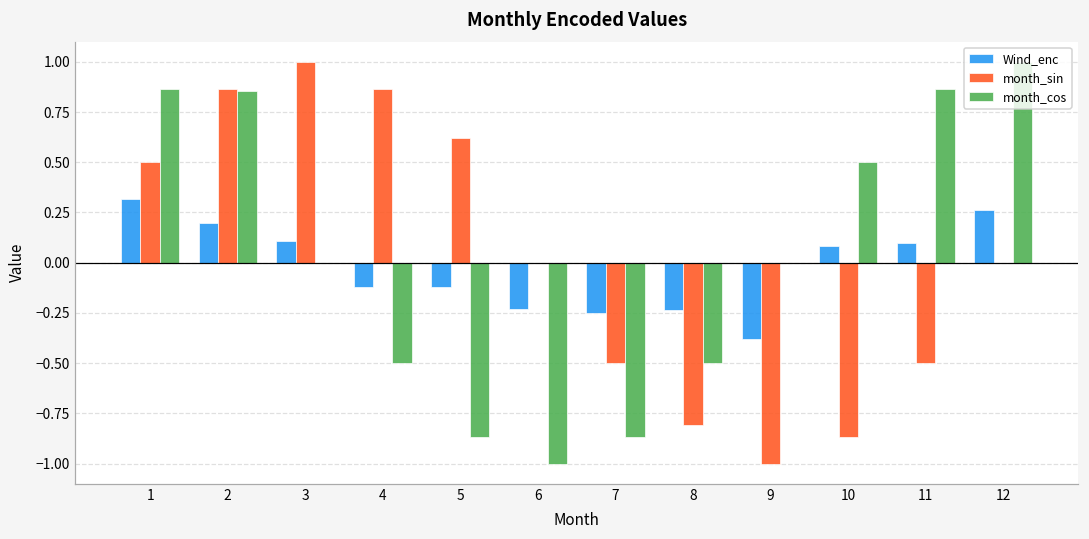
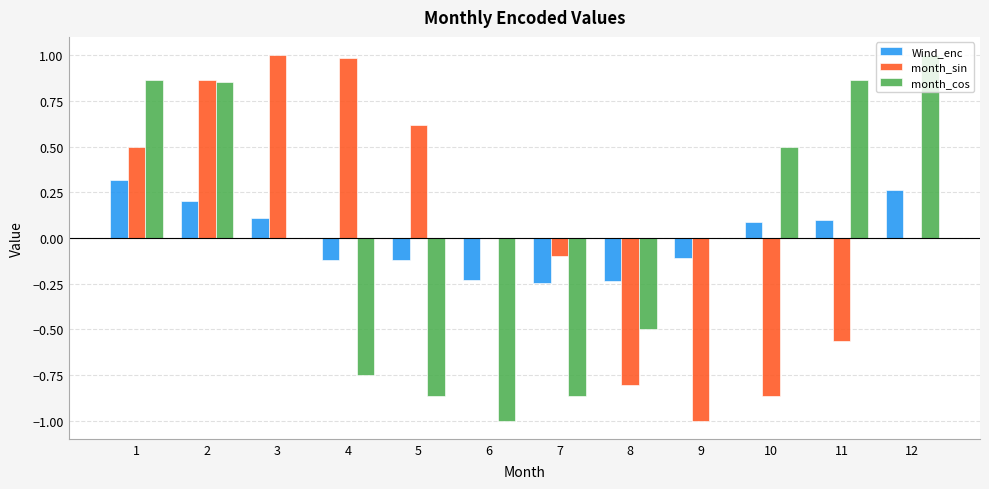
  {
    "Wind_enc": {
      "1": 0.32,
      "2": 0.20,
      "3": 0.11,
      "4": -0.12,
      "5": -0.12,
      "6": -0.23,
      "7": -0.25,
      "8": -0.23,
-     "9": -0.38,
+     "9": -0.11,
      "10": 0.09,
      "11": 0.10,
      "12": 0.26
    },
    "month_sin": {
      "1": 0.50,
      "2": 0.87,
      "3": 1.00,
-     "4": 0.87,
+     "4": 0.98,
      "5": 0.62,
-     "7": -0.50,
+     "7": -0.10,
      "8": -0.81,
      "9": -1.00,
      "10": -0.87,
-     "11": -0.50
+     "11": -0.57
    },
    "month_cos": {
      "1": 0.87,
      "2": 0.85,
-     "4": -0.50,
+     "4": -0.75,
      "5": -0.87,
      "6": -1.00,
      "7": -0.87,
      "8": -0.50,
      "10": 0.50,
      "11": 0.87
    }
  }
